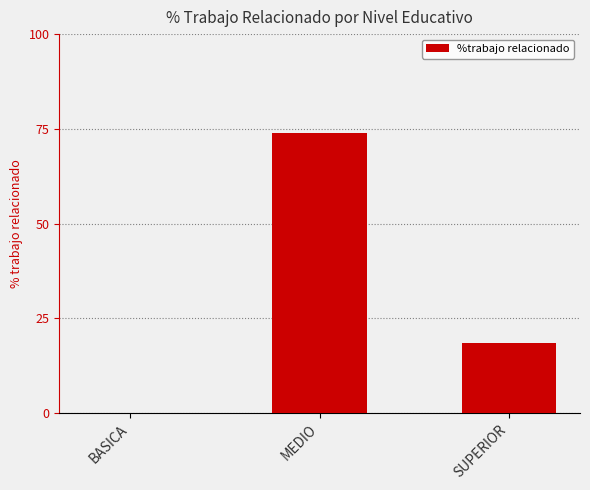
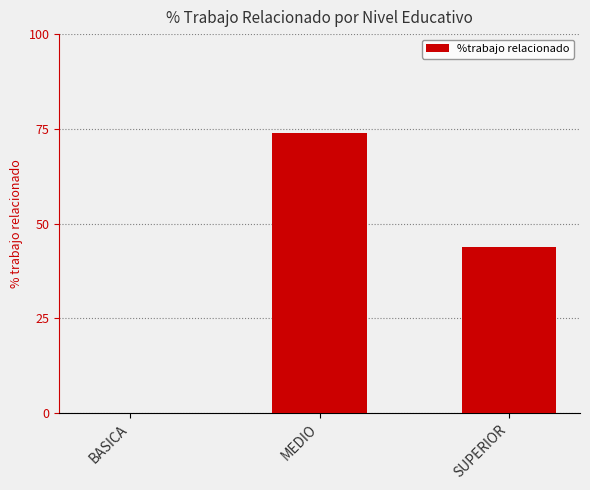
  {
    "BASICA": 0,
    "MEDIO": 74,
-   "SUPERIOR": 18
+   "SUPERIOR": 44
  }
